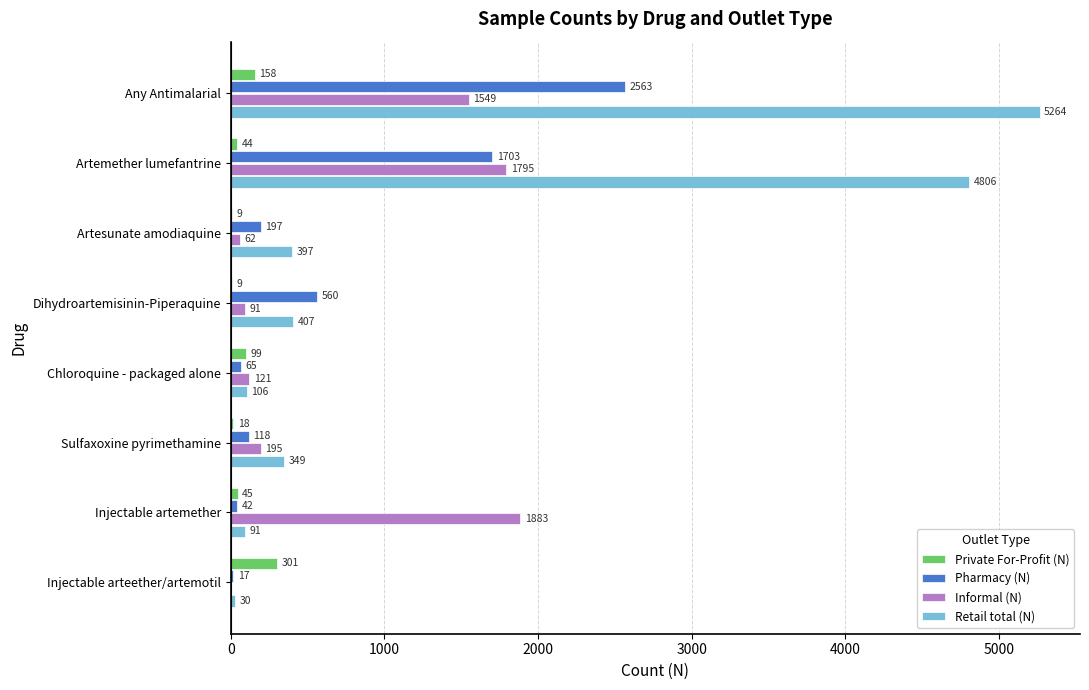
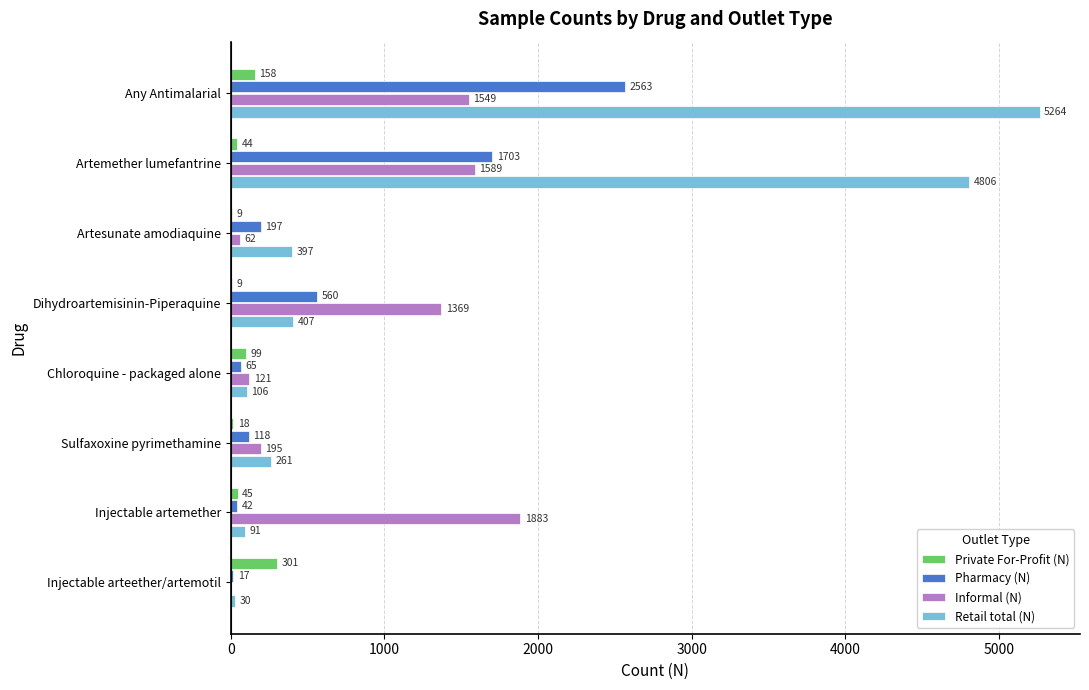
  {
    "Private For-Profit (N)": {
      "Any Antimalarial": 158,
      "Artemether lumefantrine": 44,
      "Artesunate amodiaquine": 9,
      "Dihydroartemisinin-Piperaquine": 9,
      "Chloroquine - packaged alone": 99,
      "Sulfaxoxine pyrimethamine": 18,
      "Injectable artemether": 45,
      "Injectable arteether/artemotil": 301
    },
    "Pharmacy (N)": {
      "Any Antimalarial": 2563,
      "Artemether lumefantrine": 1703,
      "Artesunate amodiaquine": 197,
      "Dihydroartemisinin-Piperaquine": 560,
      "Chloroquine - packaged alone": 65,
      "Sulfaxoxine pyrimethamine": 118,
      "Injectable artemether": 42,
      "Injectable arteether/artemotil": 17
    },
    "Informal (N)": {
      "Any Antimalarial": 1549,
-     "Artemether lumefantrine": 1795,
+     "Artemether lumefantrine": 1589,
      "Artesunate amodiaquine": 62,
-     "Dihydroartemisinin-Piperaquine": 91,
+     "Dihydroartemisinin-Piperaquine": 1369,
      "Chloroquine - packaged alone": 121,
      "Sulfaxoxine pyrimethamine": 195,
      "Injectable artemether": 1883
    },
    "Retail total (N)": {
      "Any Antimalarial": 5264,
      "Artemether lumefantrine": 4806,
      "Artesunate amodiaquine": 397,
      "Dihydroartemisinin-Piperaquine": 407,
      "Chloroquine - packaged alone": 106,
-     "Sulfaxoxine pyrimethamine": 349,
+     "Sulfaxoxine pyrimethamine": 261,
      "Injectable artemether": 91,
      "Injectable arteether/artemotil": 30
    }
  }
